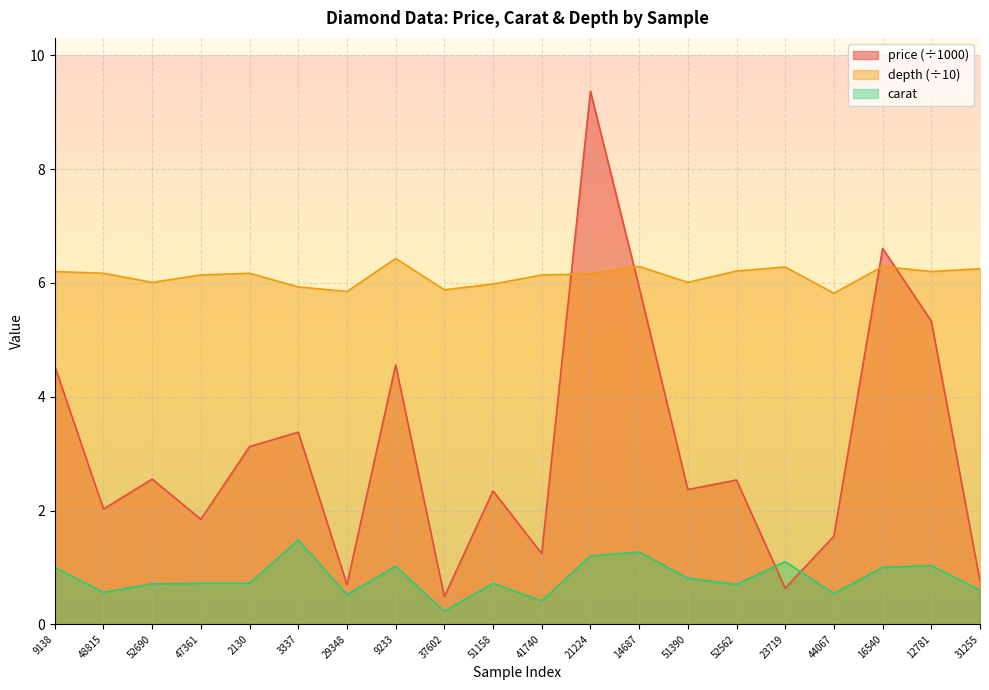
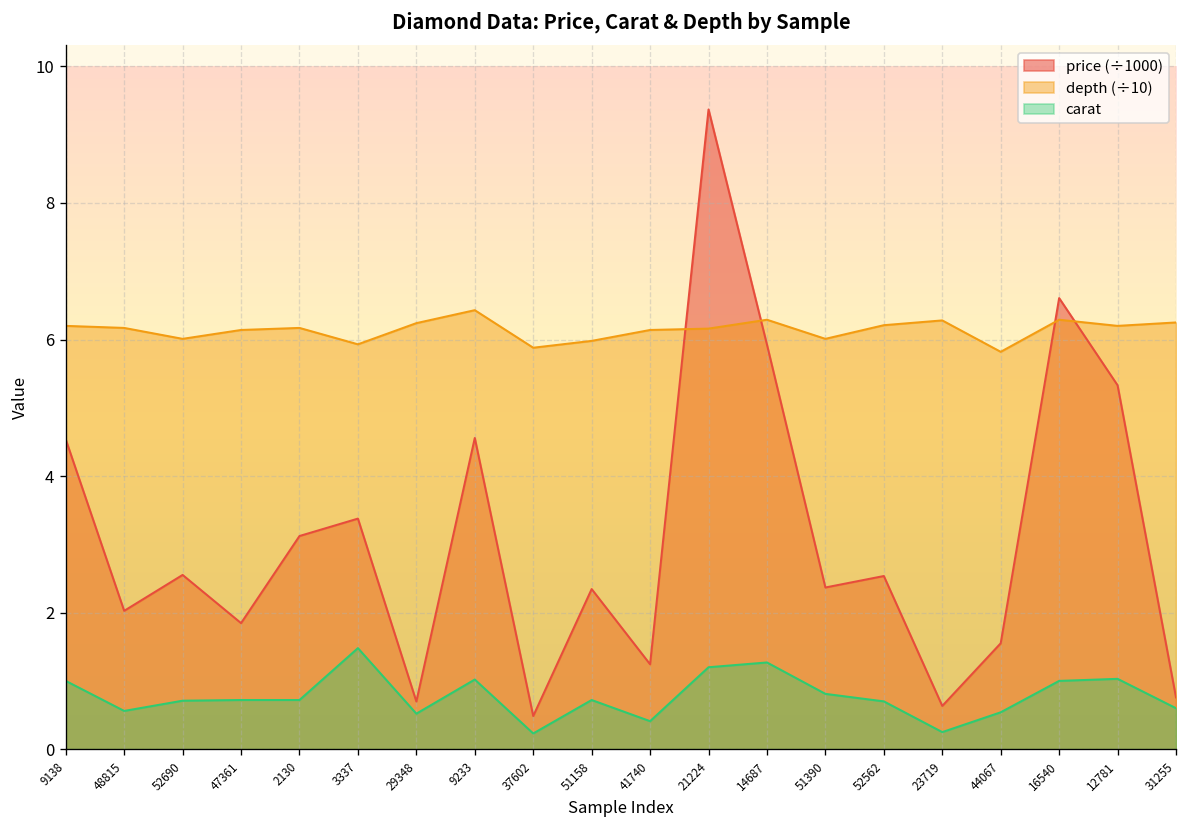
  {
    "price (÷1000)": {
      "9138": 4.5,
      "48815": 2.0,
      "52690": 2.6,
      "47361": 1.8,
      "2130": 3.1,
      "3337": 3.4,
      "29348": 0.7,
      "9233": 4.6,
      "37602": 0.5,
      "51158": 2.3,
      "41740": 1.2,
      "21224": 9.4,
      "14687": 5.9,
      "51390": 2.4,
      "52562": 2.5,
      "23719": 0.6,
      "44067": 1.6,
      "16540": 6.6,
      "12781": 5.3,
      "31255": 0.8
    },
    "depth (÷10)": {
      "9138": 6.2,
      "48815": 6.2,
      "52690": 6.0,
      "47361": 6.1,
      "2130": 6.2,
      "3337": 5.9,
-     "29348": 5.9,
+     "29348": 6.2,
      "9233": 6.4,
      "37602": 5.9,
      "51158": 6.0,
      "41740": 6.1,
      "21224": 6.2,
      "14687": 6.3,
      "51390": 6.0,
      "52562": 6.2,
      "23719": 6.3,
      "44067": 5.8,
      "16540": 6.3,
      "12781": 6.2,
      "31255": 6.3
    },
    "carat": {
      "9138": 1.0,
      "48815": 0.6,
      "52690": 0.7,
      "47361": 0.7,
      "2130": 0.7,
      "3337": 1.5,
      "29348": 0.5,
      "9233": 1.0,
      "37602": 0.2,
      "51158": 0.7,
      "41740": 0.4,
      "21224": 1.2,
      "14687": 1.3,
      "51390": 0.8,
      "52562": 0.7,
-     "23719": 1.1,
+     "23719": 0.3,
      "44067": 0.5,
      "16540": 1.0,
      "12781": 1.0,
      "31255": 0.6
    }
  }
